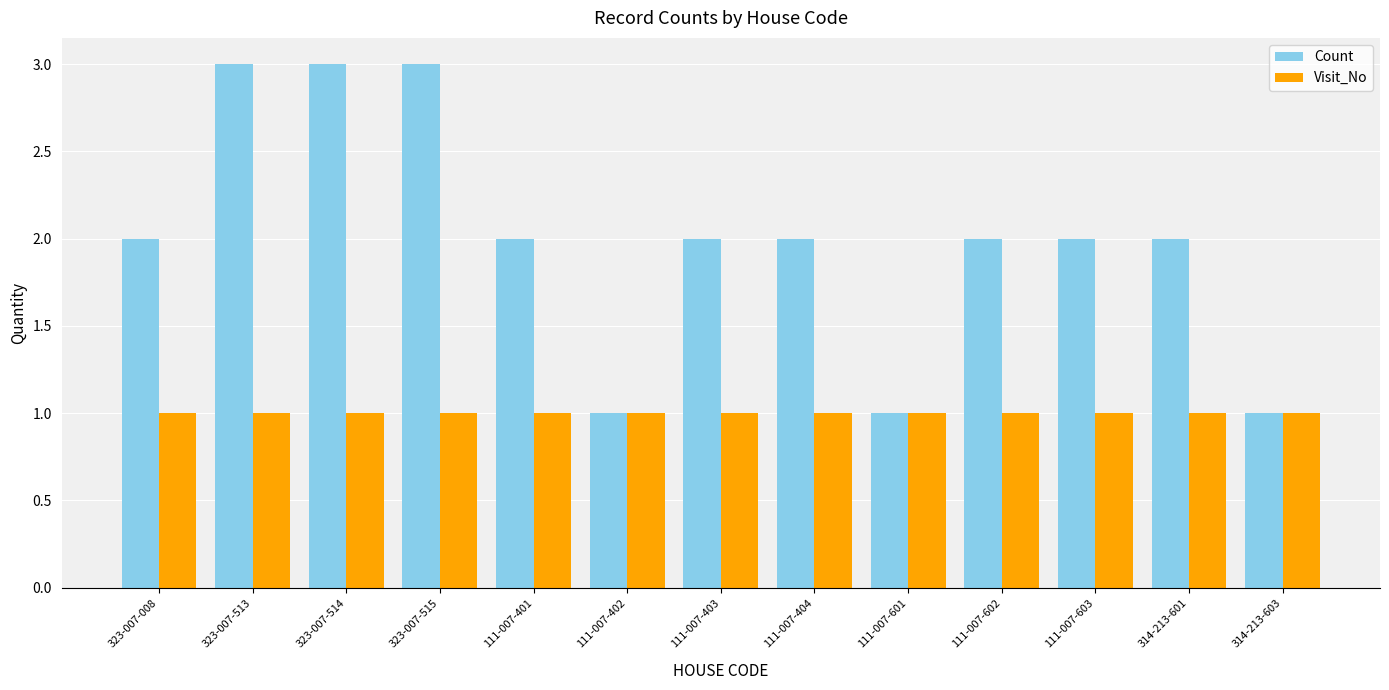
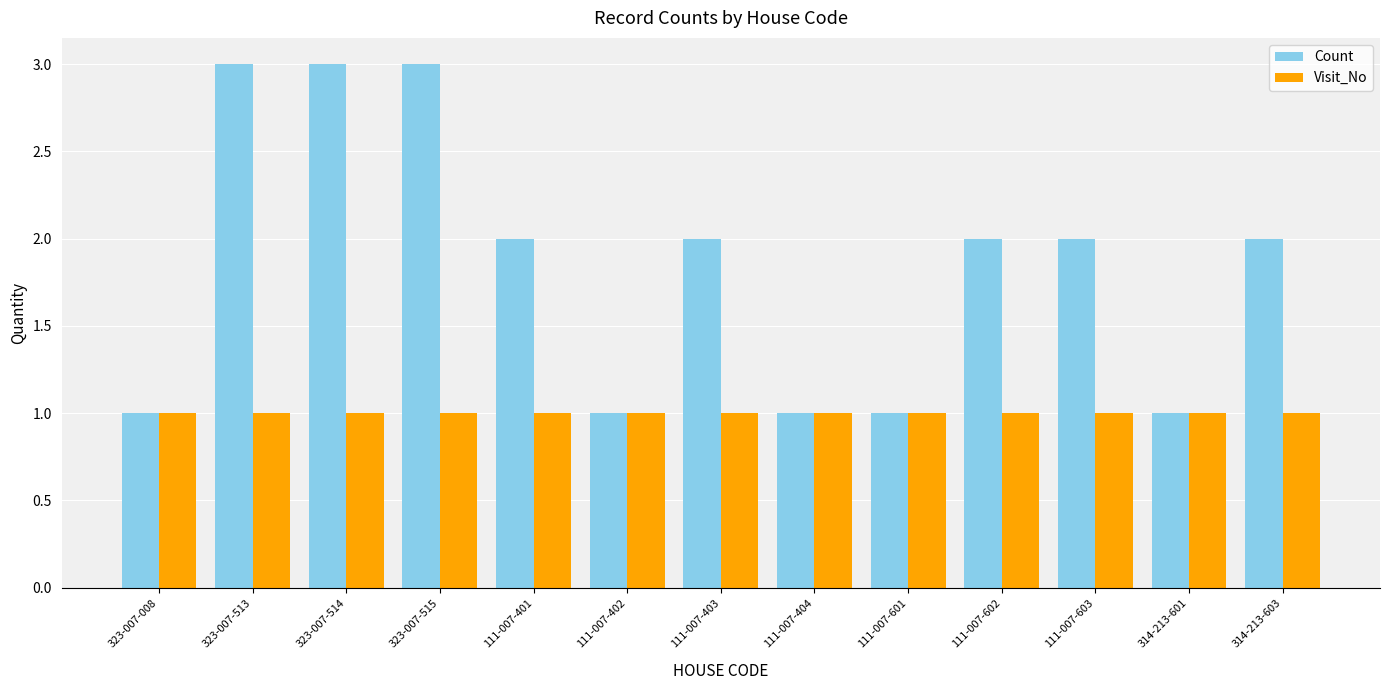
  {
    "Count": {
-     "323-007-008": 2,
+     "323-007-008": 1,
      "323-007-513": 3,
      "323-007-514": 3,
      "323-007-515": 3,
      "111-007-401": 2,
      "111-007-402": 1,
      "111-007-403": 2,
-     "111-007-404": 2,
+     "111-007-404": 1,
      "111-007-601": 1,
      "111-007-602": 2,
      "111-007-603": 2,
-     "314-213-601": 2,
-     "314-213-603": 1
+     "314-213-601": 1,
+     "314-213-603": 2
    },
    "Visit_No": {
      "323-007-008": 1,
      "323-007-513": 1,
      "323-007-514": 1,
      "323-007-515": 1,
      "111-007-401": 1,
      "111-007-402": 1,
      "111-007-403": 1,
      "111-007-404": 1,
      "111-007-601": 1,
      "111-007-602": 1,
      "111-007-603": 1,
      "314-213-601": 1,
      "314-213-603": 1
    }
  }
